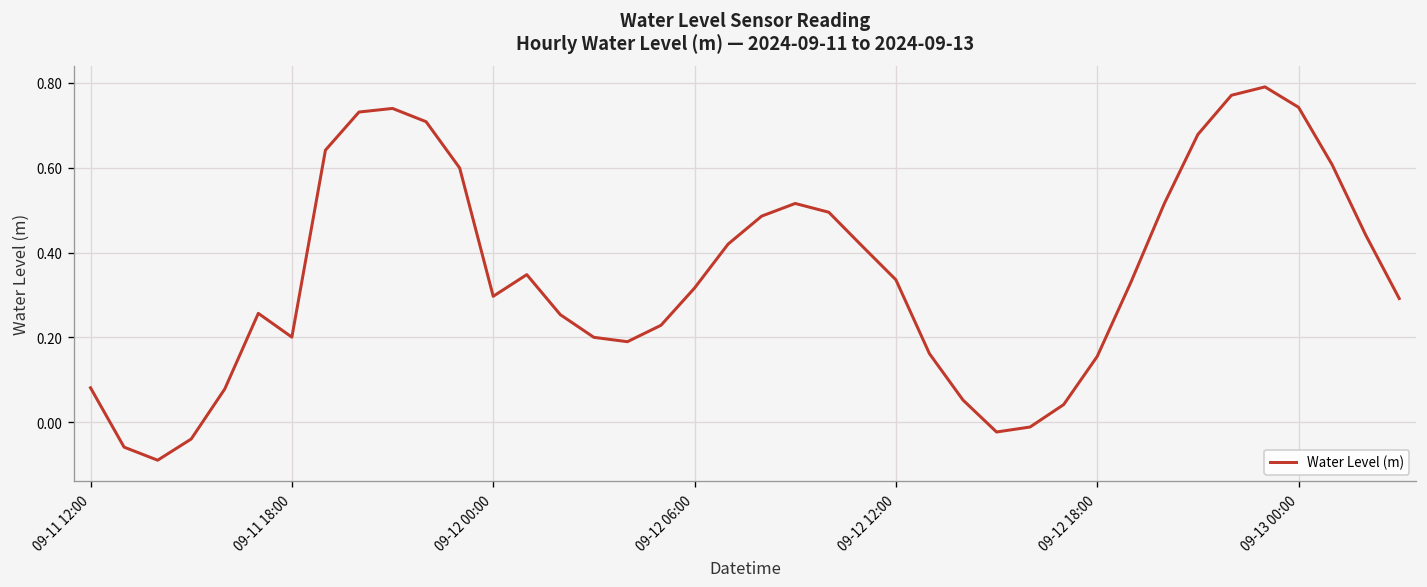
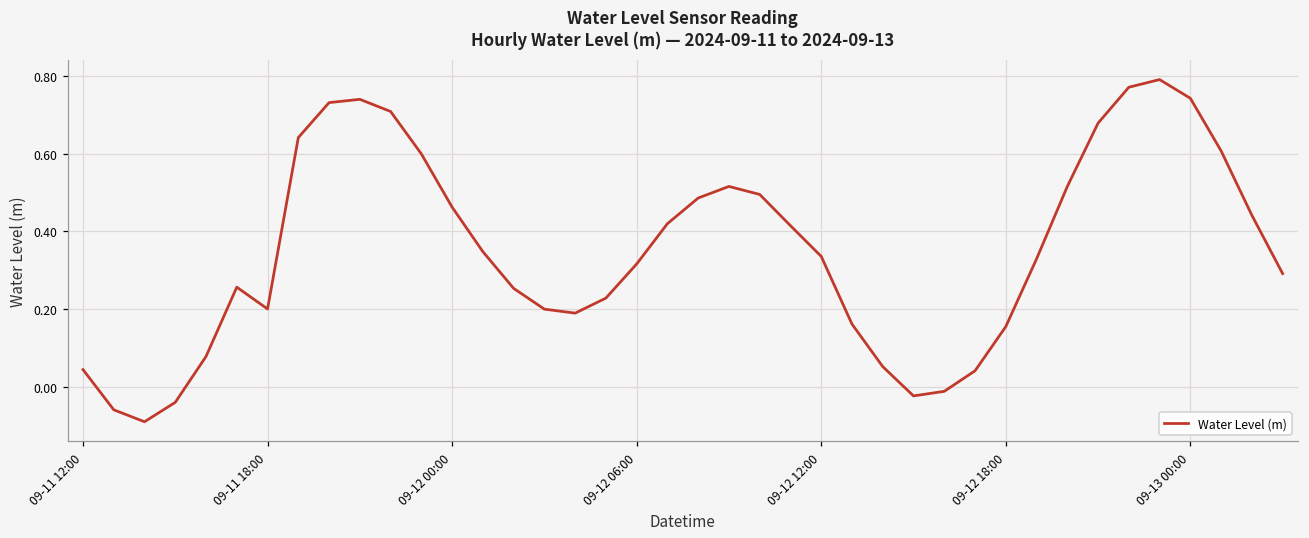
  {
-   "09-11 12:00": 0.08,
+   "09-11 12:00": 0.05,
    "09-11 18:00": 0.20,
-   "09-12 00:00": 0.30,
+   "09-12 00:00": 0.46,
    "09-12 06:00": 0.32,
    "09-12 12:00": 0.34,
    "09-12 18:00": 0.16,
    "09-13 00:00": 0.74
  }
